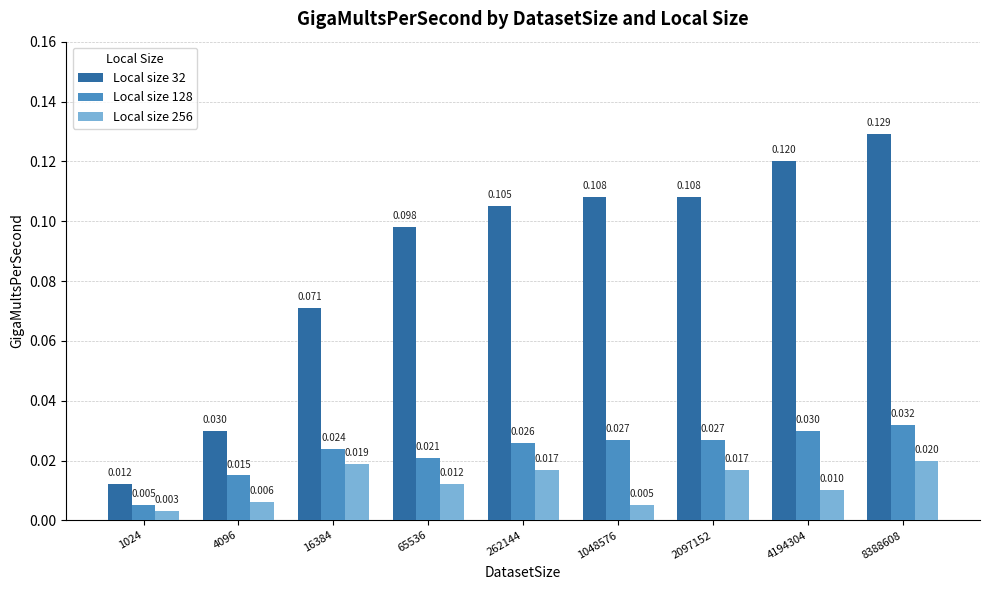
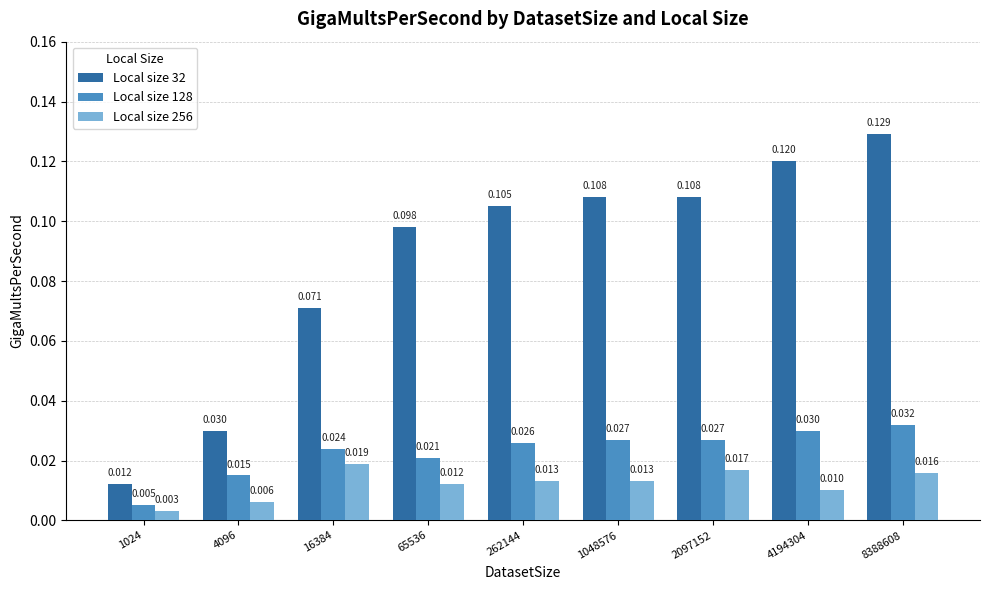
  {
    "Local size 256": {
      "1024": 0.003,
      "4096": 0.006,
      "16384": 0.019,
      "65536": 0.012,
-     "262144": 0.017,
-     "1048576": 0.005,
+     "262144": 0.013,
+     "1048576": 0.013,
      "2097152": 0.017,
      "4194304": 0.010,
-     "8388608": 0.020
+     "8388608": 0.016
    }
  }
